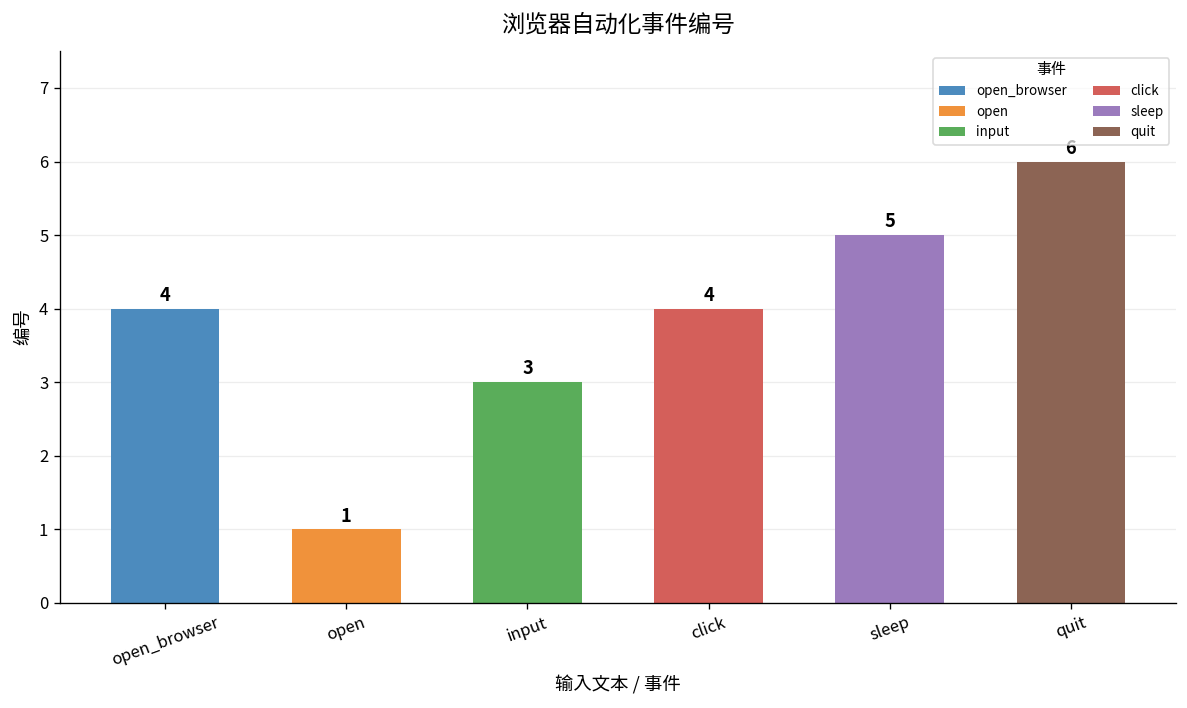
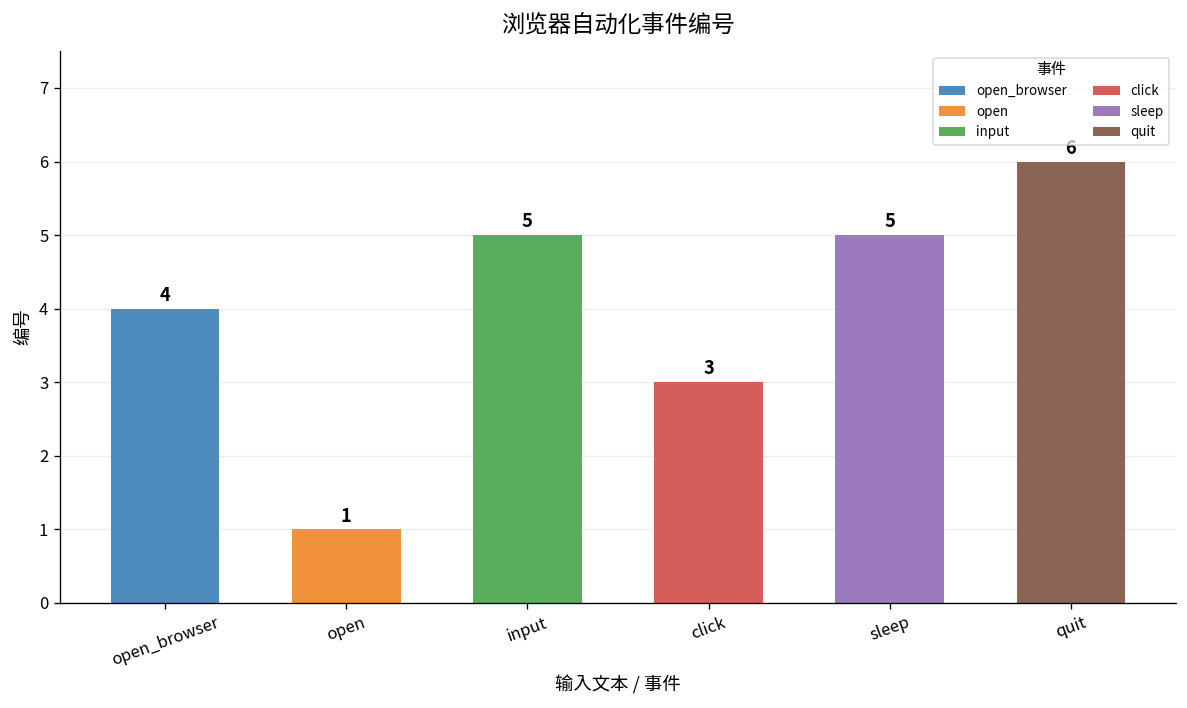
  {
    "open_browser": 4,
    "open": 1,
-   "input": 3,
-   "click": 4,
+   "input": 5,
+   "click": 3,
    "sleep": 5
  }
